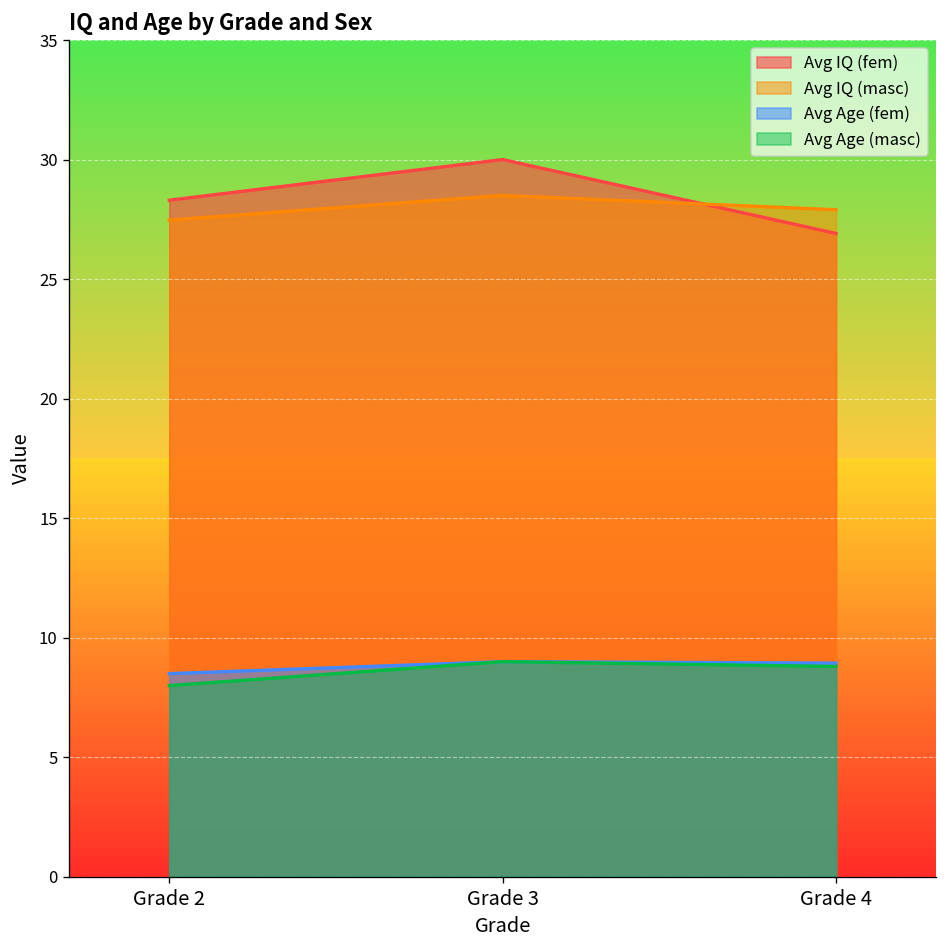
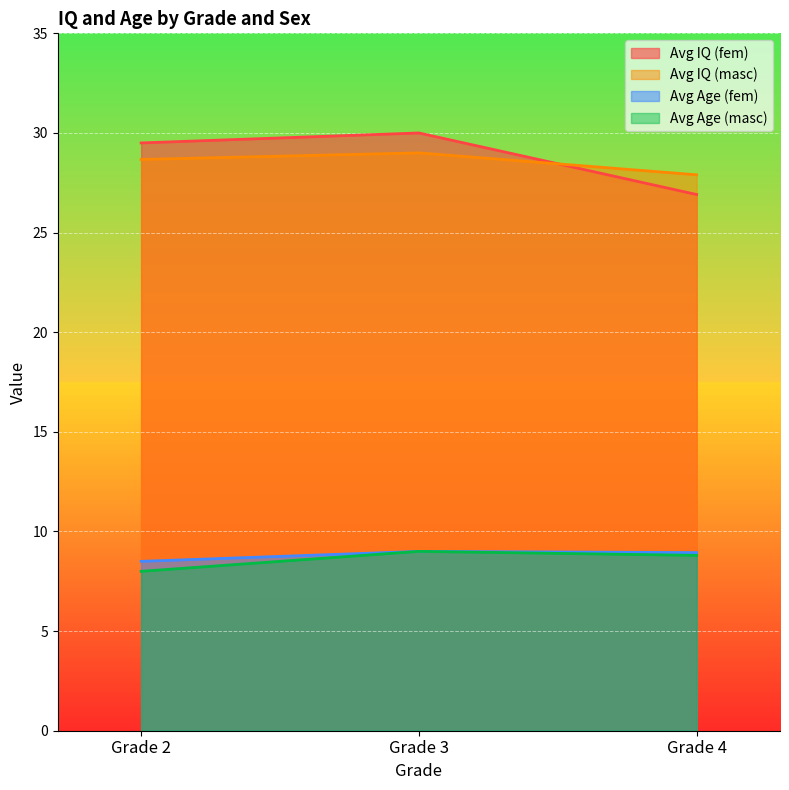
  {
    "Avg IQ (fem)": {
-     "Grade 2": 28.3,
+     "Grade 2": 29.5,
      "Grade 3": 30.0,
      "Grade 4": 26.9
    },
    "Avg IQ (masc)": {
-     "Grade 2": 27.5,
-     "Grade 3": 28.5,
+     "Grade 2": 28.7,
+     "Grade 3": 29.0,
      "Grade 4": 27.9
    },
    "Avg Age (fem)": {
      "Grade 2": 8.5,
      "Grade 4": 8.9
    },
    "Avg Age (masc)": {
      "Grade 2": 8.0,
      "Grade 4": 8.8
    }
  }
